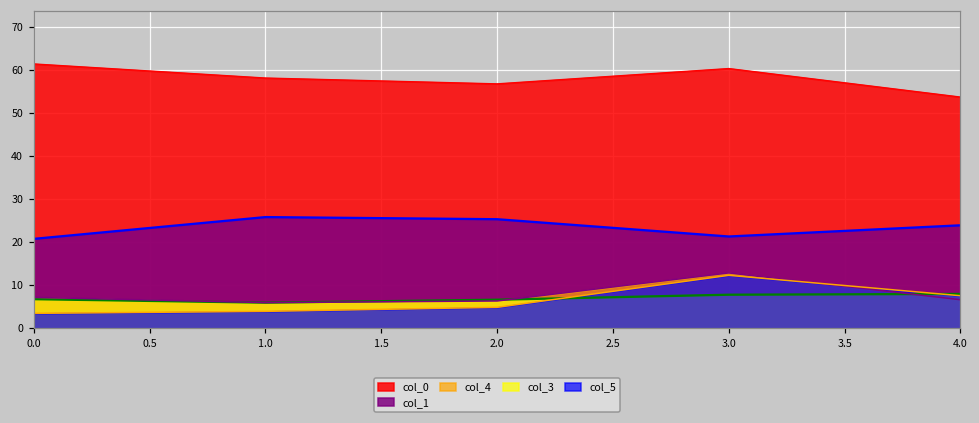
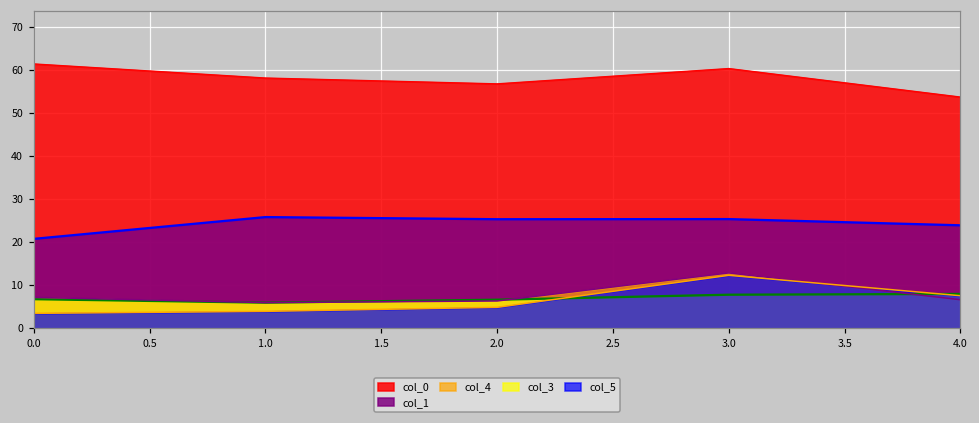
  {
    "col_0": {
      "0.0": 61,
      "1.0": 58,
      "2.0": 57,
      "3.0": 60,
      "4.0": 54
    },
    "col_1": {
      "0.0": 21,
      "1.0": 26,
      "2.0": 25,
-     "3.0": 21,
+     "3.0": 25,
      "4.0": 24
    },
    "col_4": {
      "4.0": 7
    },
    "col_3": {
      "3.0": 8
    },
    "col_5": {
      "0.0": 4,
      "1.0": 4,
      "2.0": 5
    }
  }
